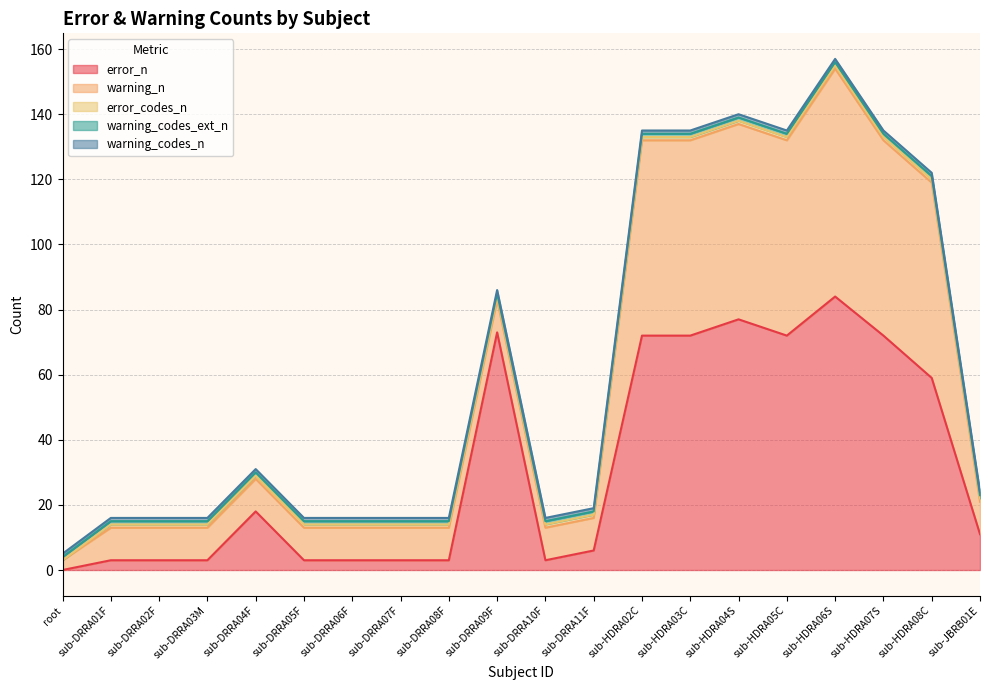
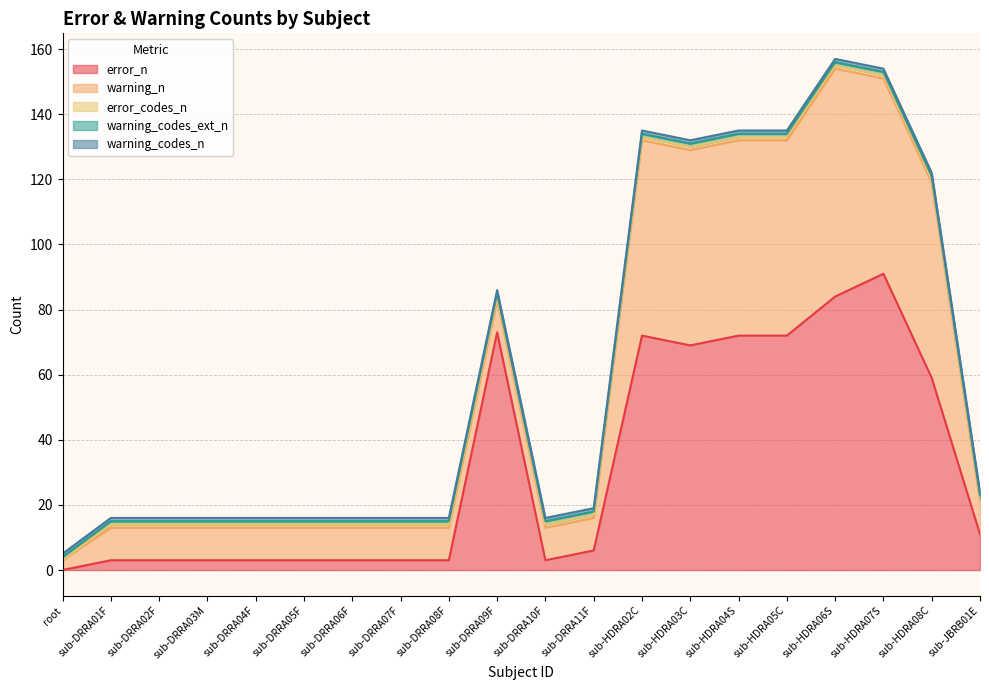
  {
    "error_n": {
      "root": 0,
      "sub-DRRA01F": 3,
      "sub-DRRA02F": 3,
      "sub-DRRA03M": 3,
-     "sub-DRRA04F": 18,
+     "sub-DRRA04F": 3,
      "sub-DRRA05F": 3,
      "sub-DRRA06F": 3,
      "sub-DRRA07F": 3,
      "sub-DRRA08F": 3,
      "sub-DRRA09F": 73,
      "sub-DRRA10F": 3,
      "sub-DRRA11F": 6,
      "sub-HDRA02C": 72,
-     "sub-HDRA03C": 72,
-     "sub-HDRA04S": 77,
+     "sub-HDRA03C": 69,
+     "sub-HDRA04S": 72,
      "sub-HDRA05C": 72,
      "sub-HDRA06S": 84,
-     "sub-HDRA07S": 72,
+     "sub-HDRA07S": 91,
      "sub-HDRA08C": 59,
      "sub-JBRB01E": 11
    }
  }
